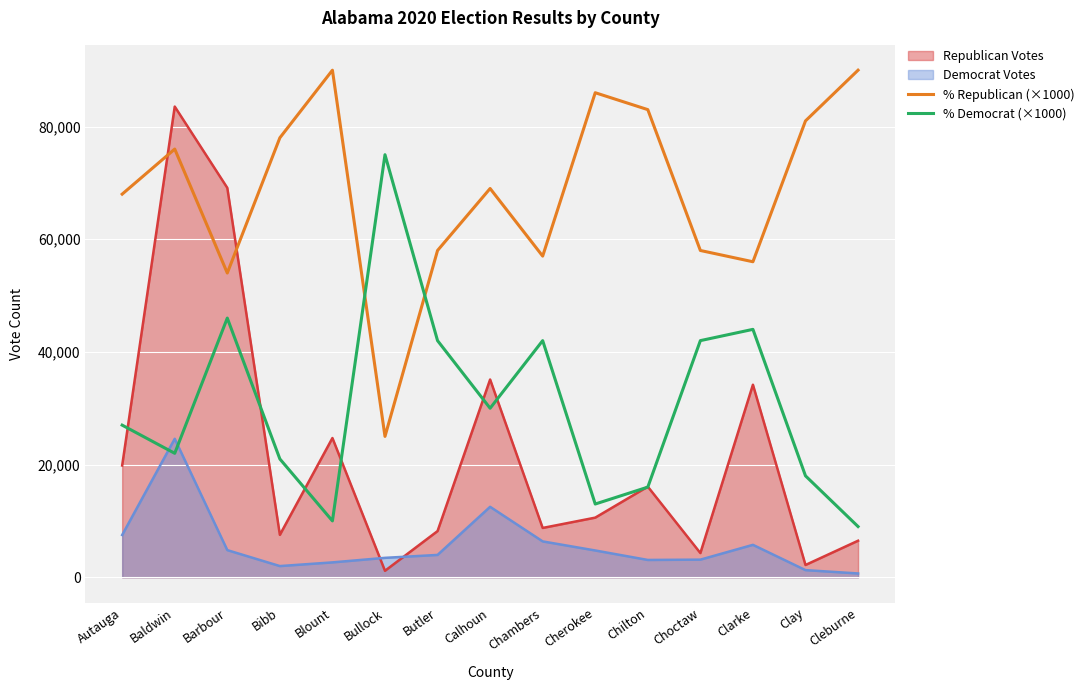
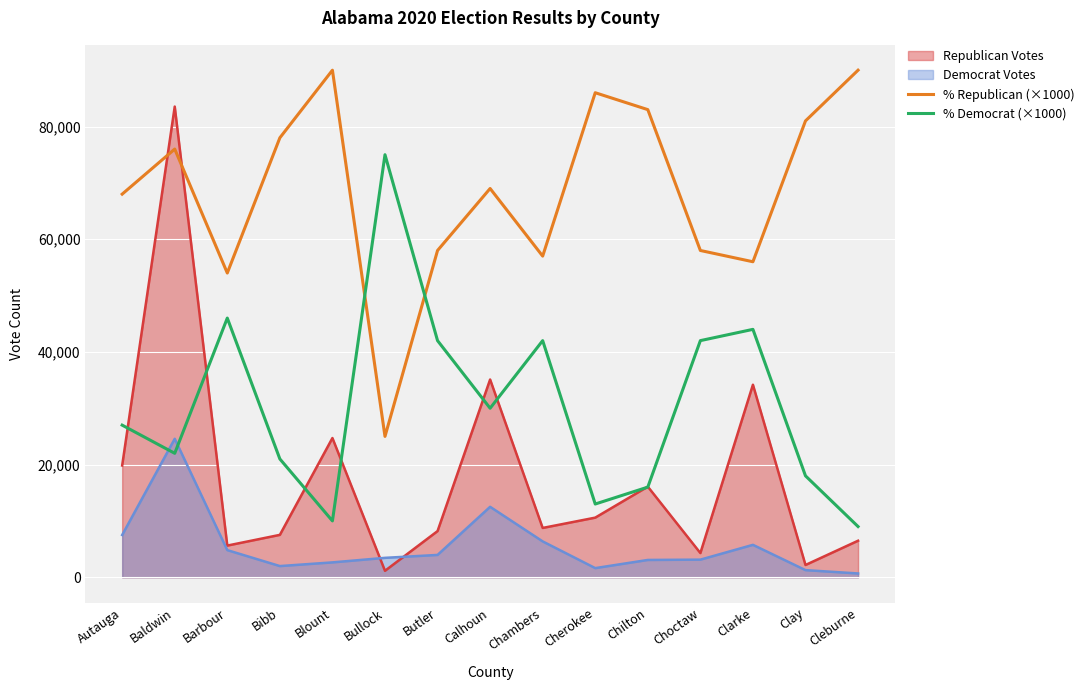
  {
    "Republican Votes": {
      "Autauga": "20,000",
      "Baldwin": "84,000",
-     "Barbour": "69,000",
+     "Barbour": "6,000",
      "Bibb": "8,000",
      "Blount": "25,000",
      "Bullock": "1,000",
      "Butler": "8,000",
      "Calhoun": "35,000",
      "Chambers": "9,000",
      "Cherokee": "11,000",
      "Choctaw": "4,000",
      "Clarke": "34,000",
      "Clay": "2,000",
      "Cleburne": "6,000"
    },
    "Democrat Votes": {
      "Autauga": "8,000",
      "Baldwin": "25,000",
      "Barbour": "5,000",
      "Bibb": "2,000",
      "Blount": "3,000",
      "Bullock": "3,000",
      "Butler": "4,000",
      "Calhoun": "13,000",
      "Chambers": "6,000",
-     "Cherokee": "5,000",
+     "Cherokee": "2,000",
      "Chilton": "3,000",
      "Choctaw": "3,000",
      "Clarke": "6,000",
      "Clay": "1,000",
      "Cleburne": "1,000"
    },
    "% Republican (×1000)": {
      "Autauga": "68,000",
      "Baldwin": "76,000",
      "Barbour": "54,000",
      "Bibb": "78,000",
      "Blount": "90,000",
      "Bullock": "25,000",
      "Butler": "58,000",
      "Calhoun": "69,000",
      "Chambers": "57,000",
      "Cherokee": "86,000",
      "Chilton": "83,000",
      "Choctaw": "58,000",
      "Clarke": "56,000",
      "Clay": "81,000",
      "Cleburne": "90,000"
    },
    "% Democrat (×1000)": {
      "Autauga": "27,000",
      "Baldwin": "22,000",
      "Barbour": "46,000",
      "Bibb": "21,000",
      "Blount": "10,000",
      "Bullock": "75,000",
      "Butler": "42,000",
      "Calhoun": "30,000",
      "Chambers": "42,000",
      "Cherokee": "13,000",
      "Choctaw": "42,000",
      "Clarke": "44,000",
      "Clay": "18,000",
      "Cleburne": "9,000"
    }
  }
